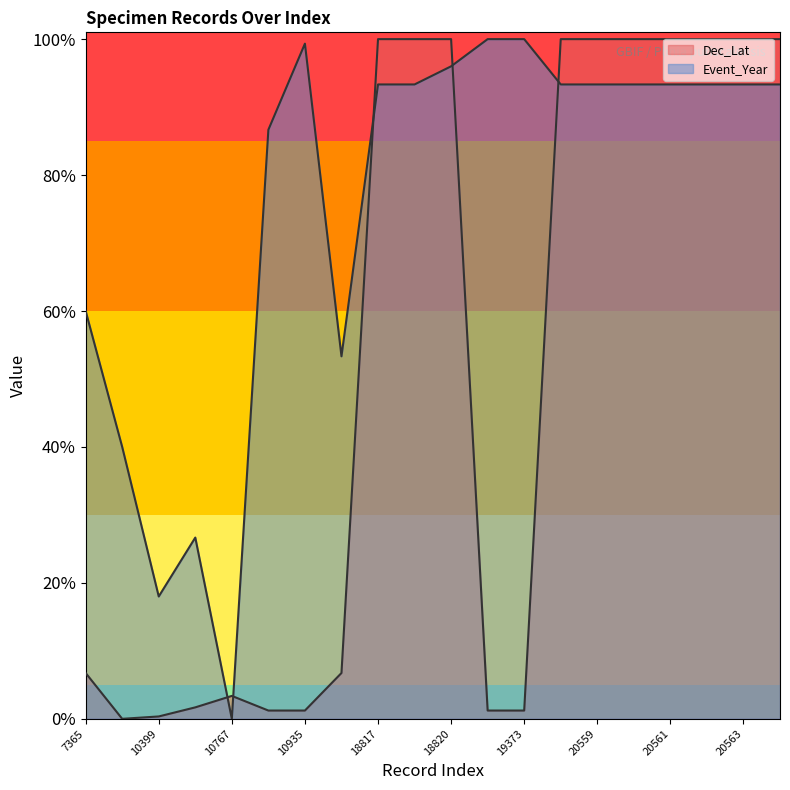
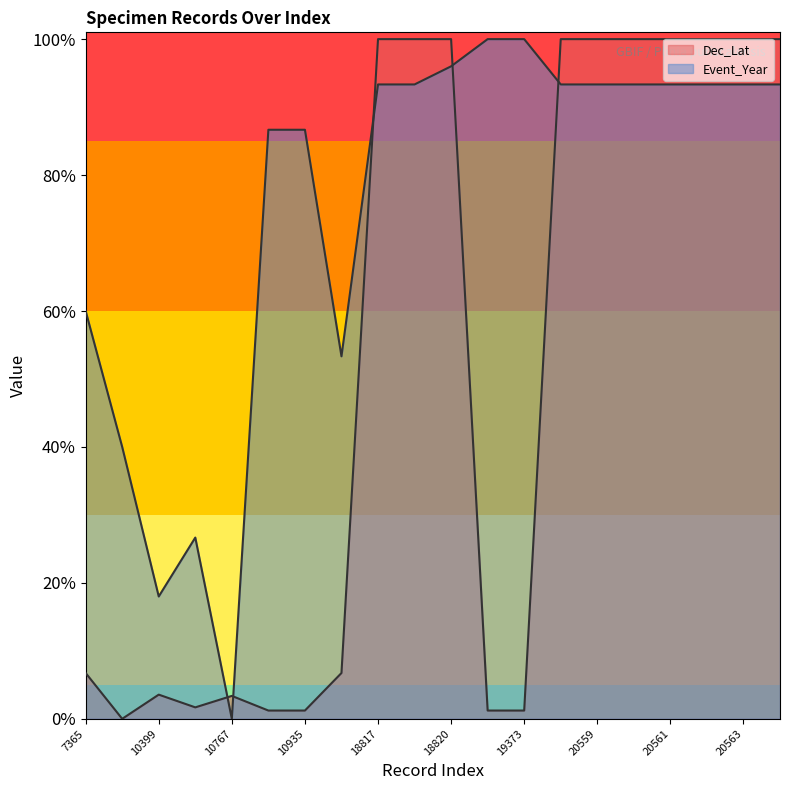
  {
    "Dec_Lat": {
      "7365": "7%",
-     "10399": "0%",
+     "10399": "4%",
      "10767": "3%",
      "10935": "1%",
      "18817": "100%",
      "18820": "100%",
      "19373": "1%",
      "20559": "100%"
    },
    "Event_Year": {
      "7365": "60%",
      "10399": "18%",
      "10767": "0%",
-     "10935": "99%",
+     "10935": "87%",
      "18817": "93%",
      "18820": "96%",
      "19373": "100%",
      "20559": "93%",
      "20561": "93%",
      "20563": "93%"
    }
  }
